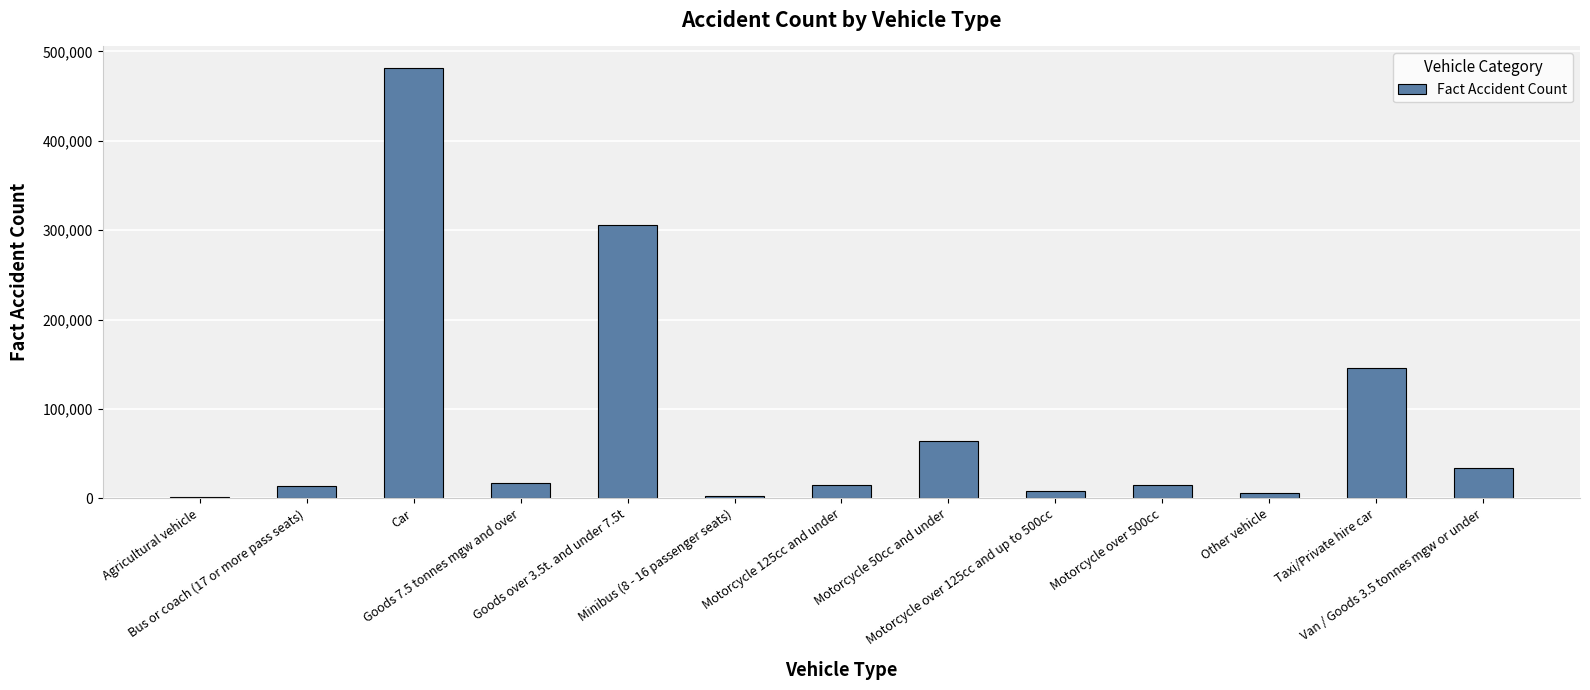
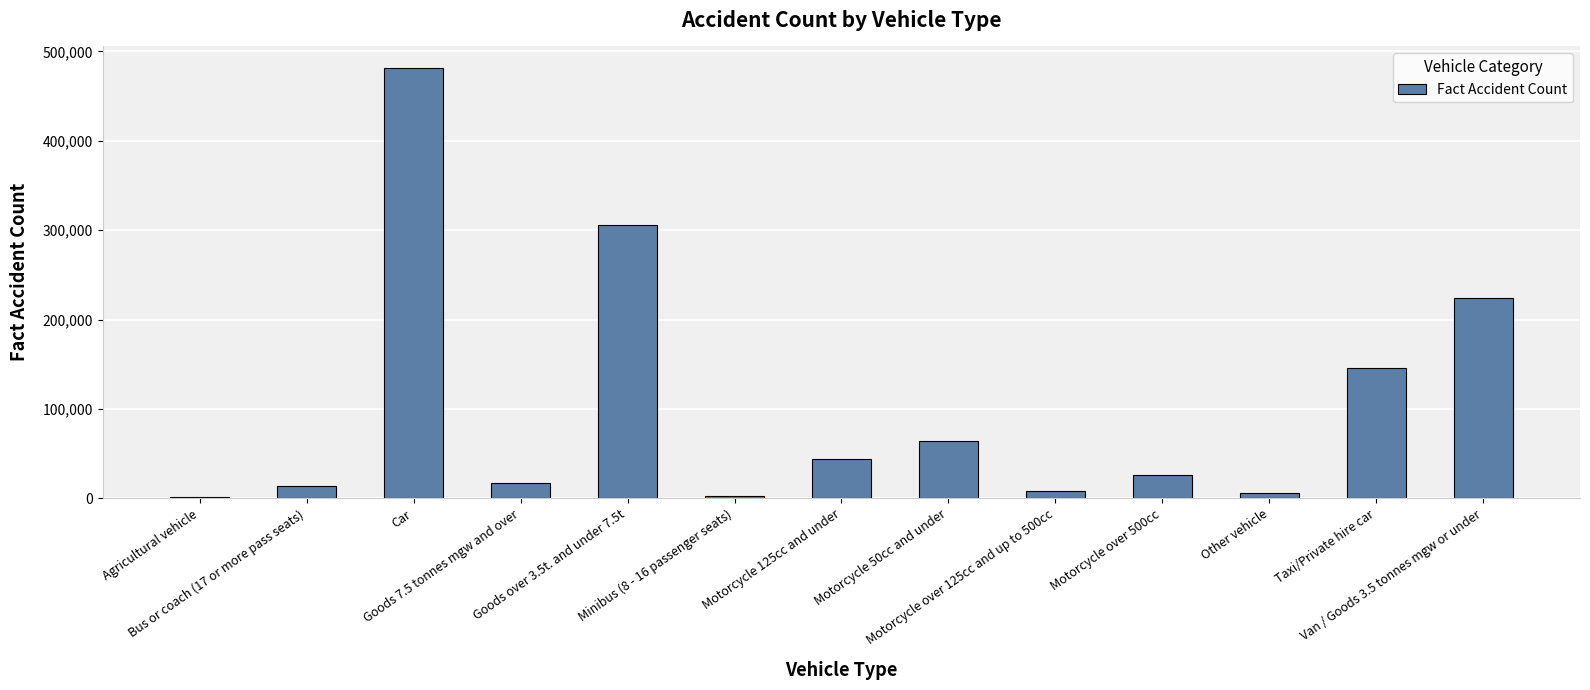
  {
    "Bus or coach (17 or more pass seats)": "10,000",
    "Car": "480,000",
    "Goods 7.5 tonnes mgw and over": "20,000",
    "Goods over 3.5t. and under 7.5t": "310,000",
-   "Motorcycle 125cc and under": "20,000",
+   "Motorcycle 125cc and under": "40,000",
    "Motorcycle 50cc and under": "60,000",
    "Motorcycle over 125cc and up to 500cc": "10,000",
-   "Motorcycle over 500cc": "20,000",
+   "Motorcycle over 500cc": "30,000",
    "Other vehicle": "10,000",
    "Taxi/Private hire car": "150,000",
-   "Van / Goods 3.5 tonnes mgw or under": "30,000"
+   "Van / Goods 3.5 tonnes mgw or under": "220,000"
  }
